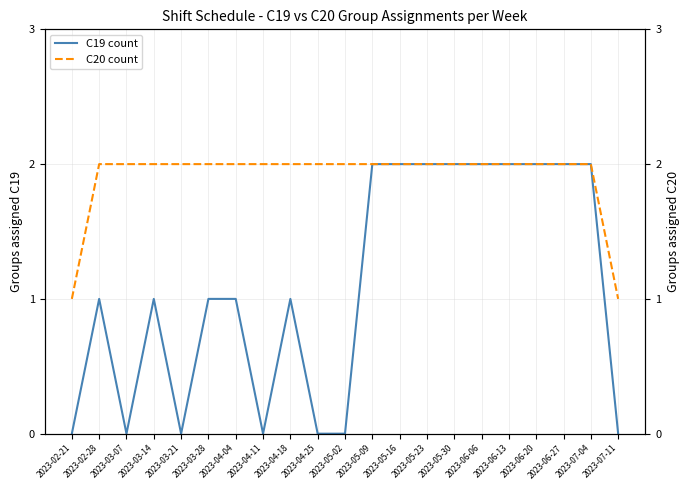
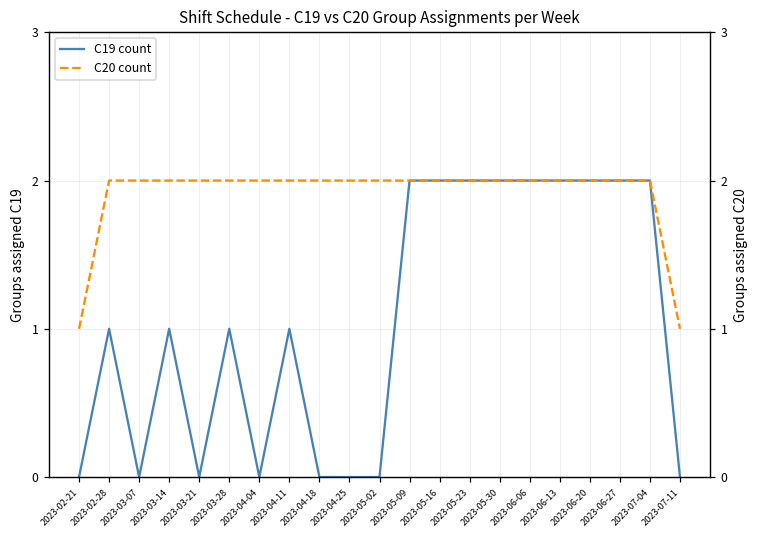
  {
    "C19 count": {
      "2023-02-21": 0,
      "2023-02-28": 1,
      "2023-03-07": 0,
      "2023-03-14": 1,
      "2023-03-21": 0,
      "2023-03-28": 1,
-     "2023-04-04": 1,
-     "2023-04-11": 0,
-     "2023-04-18": 1,
+     "2023-04-04": 0,
+     "2023-04-11": 1,
+     "2023-04-18": 0,
      "2023-04-25": 0,
      "2023-05-02": 0,
      "2023-05-09": 2,
      "2023-05-16": 2,
      "2023-05-23": 2,
      "2023-05-30": 2,
      "2023-06-06": 2,
      "2023-06-13": 2,
      "2023-06-20": 2,
      "2023-06-27": 2,
      "2023-07-04": 2,
      "2023-07-11": 0
    },
    "C20 count": {
      "2023-02-21": 1.00,
      "2023-02-28": 2.00,
      "2023-03-07": 2.00,
      "2023-03-14": 2.00,
      "2023-03-21": 2.00,
      "2023-03-28": 2.00,
      "2023-04-04": 2.00,
      "2023-04-11": 2.00,
      "2023-04-18": 2.00,
      "2023-04-25": 2.00,
      "2023-05-02": 2.00,
      "2023-05-09": 2.00,
      "2023-05-16": 2.00,
      "2023-05-23": 2.00,
      "2023-05-30": 2.00,
      "2023-06-06": 2.00,
      "2023-06-13": 2.00,
      "2023-06-20": 2.00,
      "2023-06-27": 2.00,
      "2023-07-04": 2.00,
      "2023-07-11": 1.00
    }
  }
